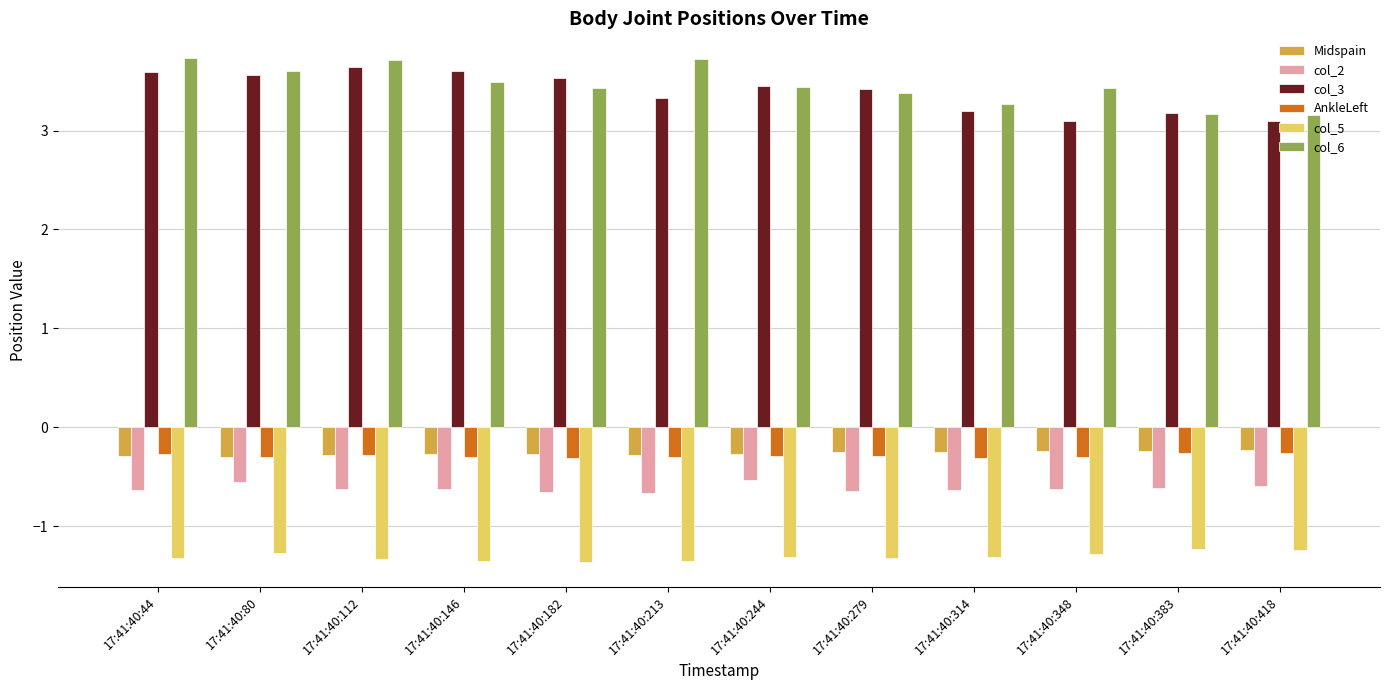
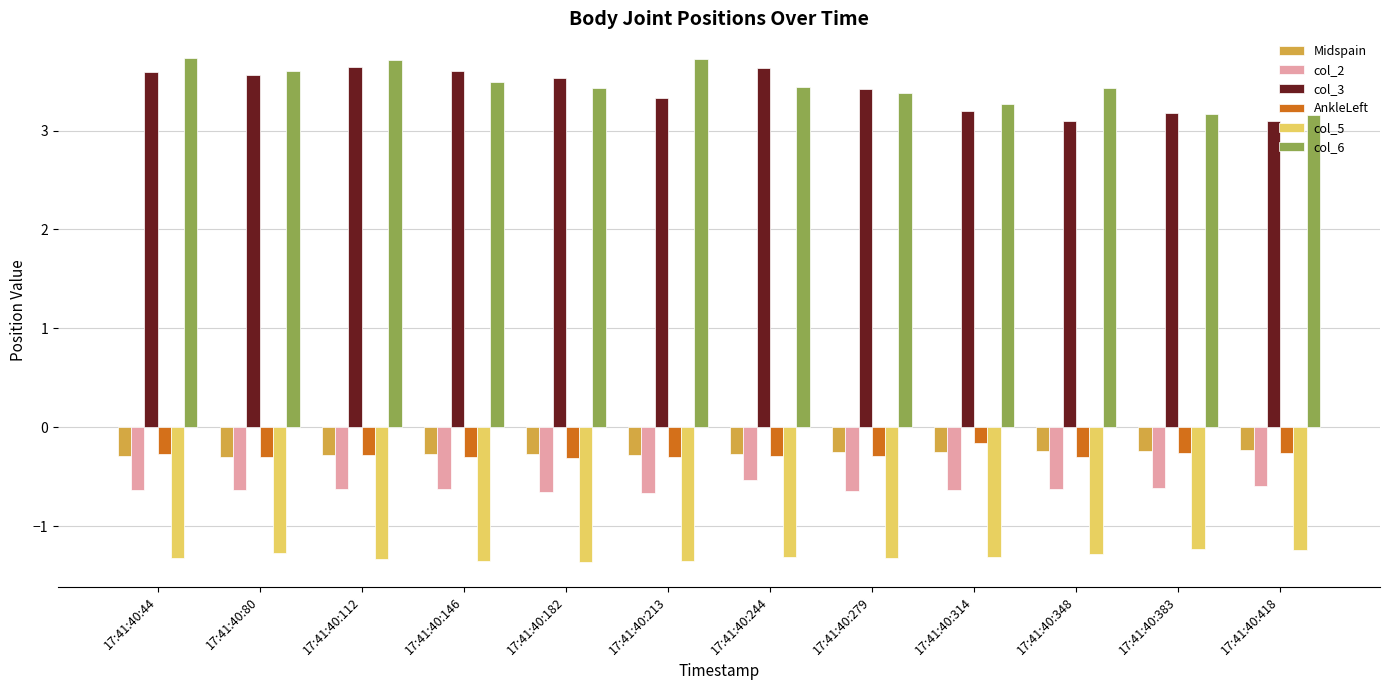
  {
    "col_2": {
      "17:41:40:44": -0.6,
-     "17:41:40:80": -0.56,
+     "17:41:40:80": -0.64,
      "17:41:40:112": -0.6,
      "17:41:40:146": -0.6,
      "17:41:40:182": -0.7,
      "17:41:40:213": -0.7,
      "17:41:40:244": -0.5,
      "17:41:40:279": -0.6,
      "17:41:40:314": -0.6,
      "17:41:40:348": -0.6,
      "17:41:40:383": -0.6,
      "17:41:40:418": -0.6
    },
    "col_3": {
      "17:41:40:44": 3.6,
      "17:41:40:80": 3.6,
      "17:41:40:112": 3.6,
      "17:41:40:146": 3.6,
      "17:41:40:182": 3.5,
      "17:41:40:213": 3.3,
-     "17:41:40:244": 3.5,
+     "17:41:40:244": 3.6,
      "17:41:40:279": 3.4,
      "17:41:40:314": 3.2,
      "17:41:40:348": 3.1,
      "17:41:40:383": 3.2,
      "17:41:40:418": 3.1
    },
    "AnkleLeft": {
      "17:41:40:44": -0.3,
      "17:41:40:80": -0.3,
      "17:41:40:112": -0.3,
      "17:41:40:146": -0.3,
      "17:41:40:182": -0.3,
      "17:41:40:213": -0.3,
      "17:41:40:244": -0.3,
      "17:41:40:279": -0.3,
-     "17:41:40:314": -0.3,
+     "17:41:40:314": -0.2,
      "17:41:40:348": -0.3,
      "17:41:40:383": -0.3,
      "17:41:40:418": -0.3
    },
    "col_6": {
      "17:41:40:44": 3.7,
      "17:41:40:80": 3.6,
      "17:41:40:112": 3.7,
      "17:41:40:146": 3.5,
      "17:41:40:182": 3.4,
      "17:41:40:213": 3.7,
      "17:41:40:244": 3.4,
      "17:41:40:279": 3.4,
      "17:41:40:314": 3.3,
      "17:41:40:348": 3.4,
      "17:41:40:383": 3.2,
      "17:41:40:418": 3.2
    }
  }
